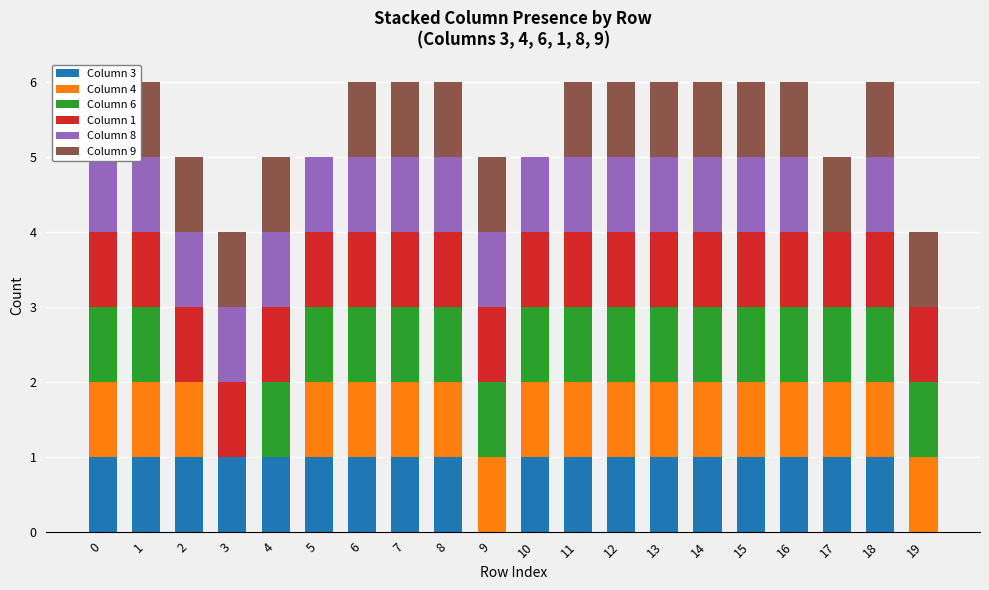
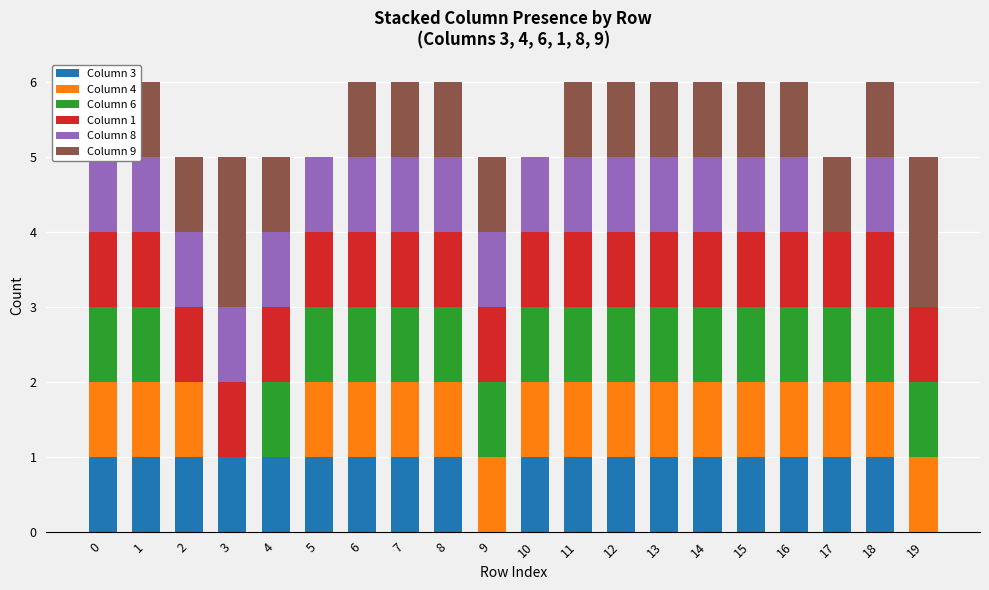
  {
    "Column 3": {
      "0": 1,
      "1": 1,
      "2": 1,
      "3": 1,
      "4": 1,
      "5": 1,
      "6": 1,
      "7": 1,
      "8": 1,
      "9": 0,
      "10": 1,
      "11": 1,
      "12": 1,
      "13": 1,
      "14": 1,
      "15": 1,
      "16": 1,
      "17": 1,
      "18": 1,
      "19": 0
    },
    "Column 4": {
      "0": 1,
      "1": 1,
      "2": 1,
      "3": 0,
      "4": 0,
      "5": 1,
      "6": 1,
      "7": 1,
      "8": 1,
      "9": 1,
      "10": 1,
      "11": 1,
      "12": 1,
      "13": 1,
      "14": 1,
      "15": 1,
      "16": 1,
      "17": 1,
      "18": 1,
      "19": 1
    },
    "Column 6": {
      "0": 1,
      "1": 1,
      "2": 0,
      "3": 0,
      "4": 1,
      "5": 1,
      "6": 1,
      "7": 1,
      "8": 1,
      "9": 1,
      "10": 1,
      "11": 1,
      "12": 1,
      "13": 1,
      "14": 1,
      "15": 1,
      "16": 1,
      "17": 1,
      "18": 1,
      "19": 1
    },
    "Column 1": {
      "0": 1,
      "1": 1,
      "2": 1,
      "3": 1,
      "4": 1,
      "5": 1,
      "6": 1,
      "7": 1,
      "8": 1,
      "9": 1,
      "10": 1,
      "11": 1,
      "12": 1,
      "13": 1,
      "14": 1,
      "15": 1,
      "16": 1,
      "17": 1,
      "18": 1,
      "19": 1
    },
    "Column 8": {
      "1": 1,
      "2": 1,
      "3": 1,
      "4": 1,
      "5": 1,
      "6": 1,
      "7": 1,
      "8": 1,
      "9": 1,
      "10": 1,
      "11": 1,
      "12": 1,
      "13": 1,
      "14": 1,
      "15": 1,
      "16": 1,
      "17": 0,
      "18": 1,
      "19": 0
    },
    "Column 9": {
      "1": 1,
      "2": 1,
-     "3": 1,
+     "3": 2,
      "4": 1,
      "5": 0,
      "6": 1,
      "7": 1,
      "8": 1,
      "9": 1,
      "10": 0,
      "11": 1,
      "12": 1,
      "13": 1,
      "14": 1,
      "15": 1,
      "16": 1,
      "17": 1,
      "18": 1,
-     "19": 1
+     "19": 2
    }
  }
